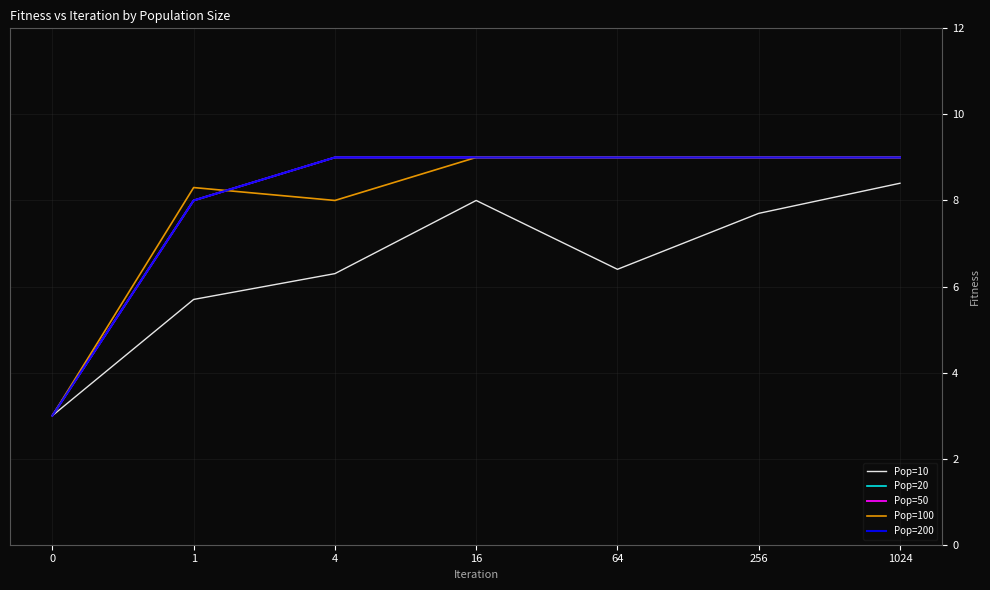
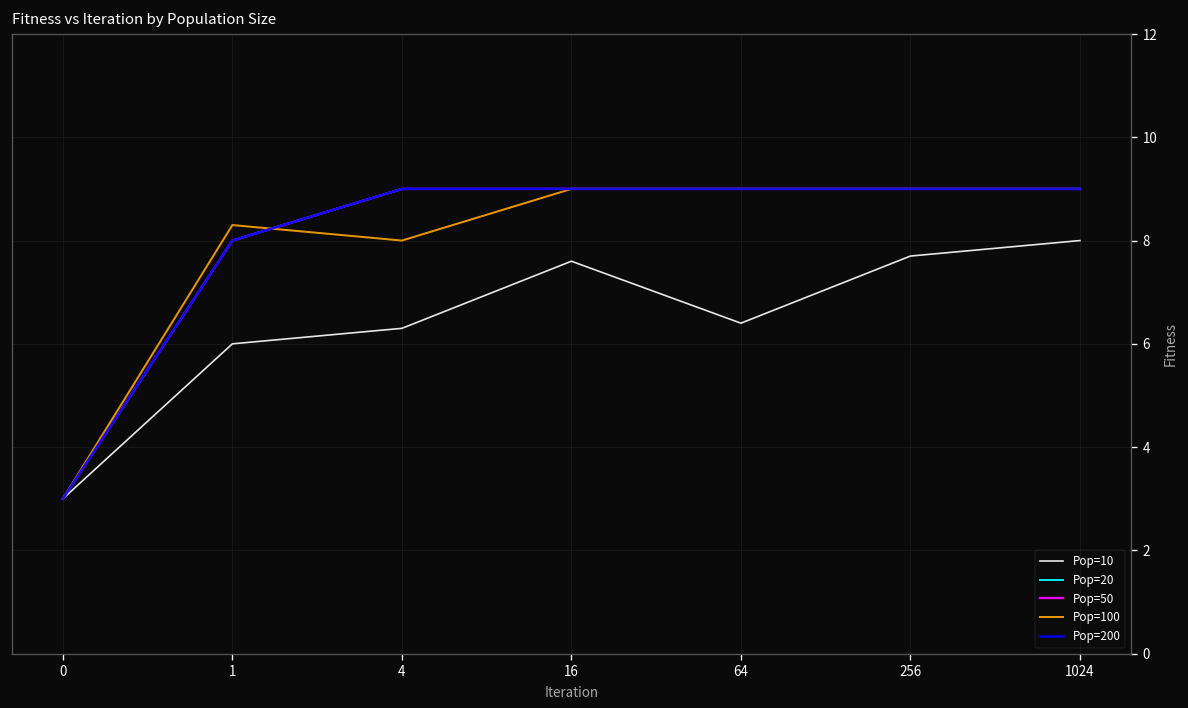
  {
    "Pop=10": {
-     "1": 5.7,
+     "1": 6.0,
      "4": 6.3,
-     "16": 8.0,
+     "16": 7.6,
      "64": 6.4,
      "256": 7.7,
-     "1024": 8.4
+     "1024": 8.0
    },
    "Pop=200": {
      "1": 8.0,
      "4": 9.0
    },
    "Pop=100": {
      "1": 8.3,
      "4": 8.0
    }
  }
